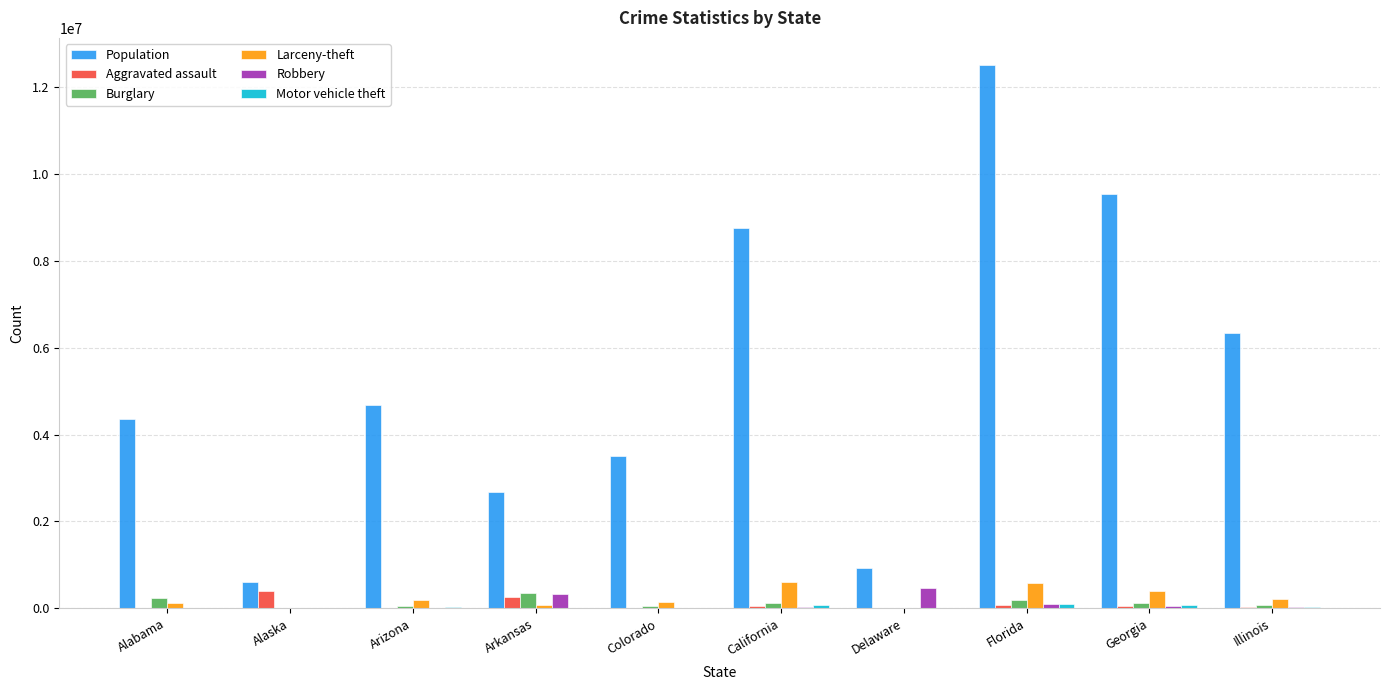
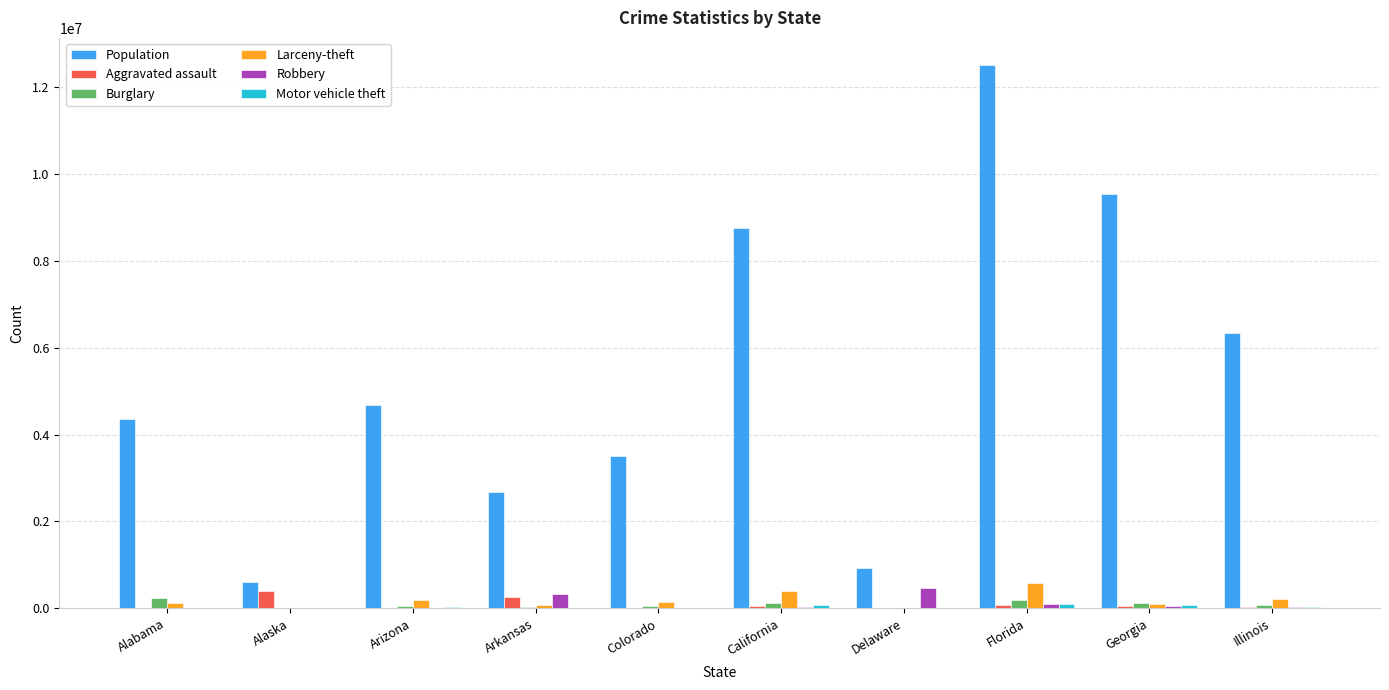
  {
    "Aggravated assault": {
      "Alaska": 400000,
      "Arkansas": 300000,
      "Florida": 100000,
      "Georgia": 100000
    },
    "Burglary": {
      "Alabama": 200000,
-     "Arkansas": 400000,
+     "Arkansas": 0,
      "California": 100000,
      "Florida": 200000,
      "Georgia": 100000,
      "Illinois": 100000
    },
    "Larceny-theft": {
      "Alabama": 100000,
      "Arizona": 200000,
      "Arkansas": 100000,
      "Colorado": 100000,
-     "California": 600000,
+     "California": 400000,
      "Florida": 600000,
-     "Georgia": 400000,
+     "Georgia": 100000,
      "Illinois": 200000
    },
    "Robbery": {
      "Arkansas": 300000,
      "Delaware": 500000,
      "Florida": 100000,
      "Georgia": 100000
    }
  }
